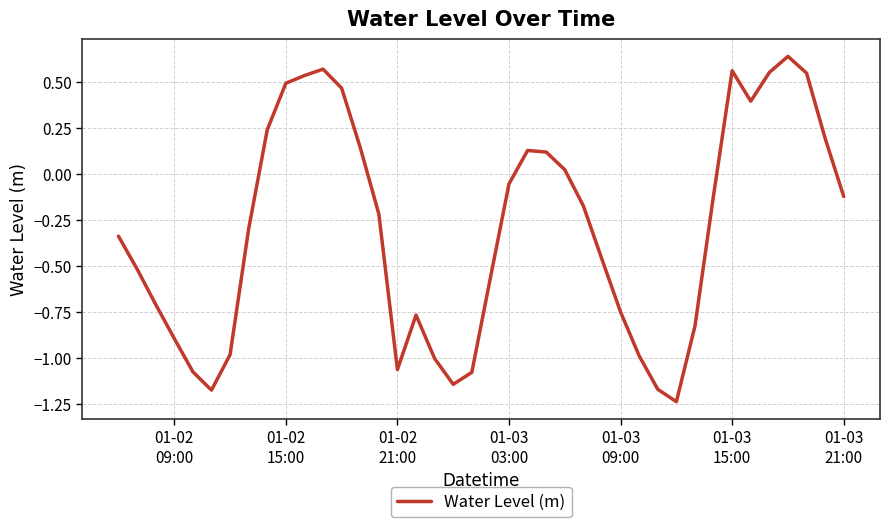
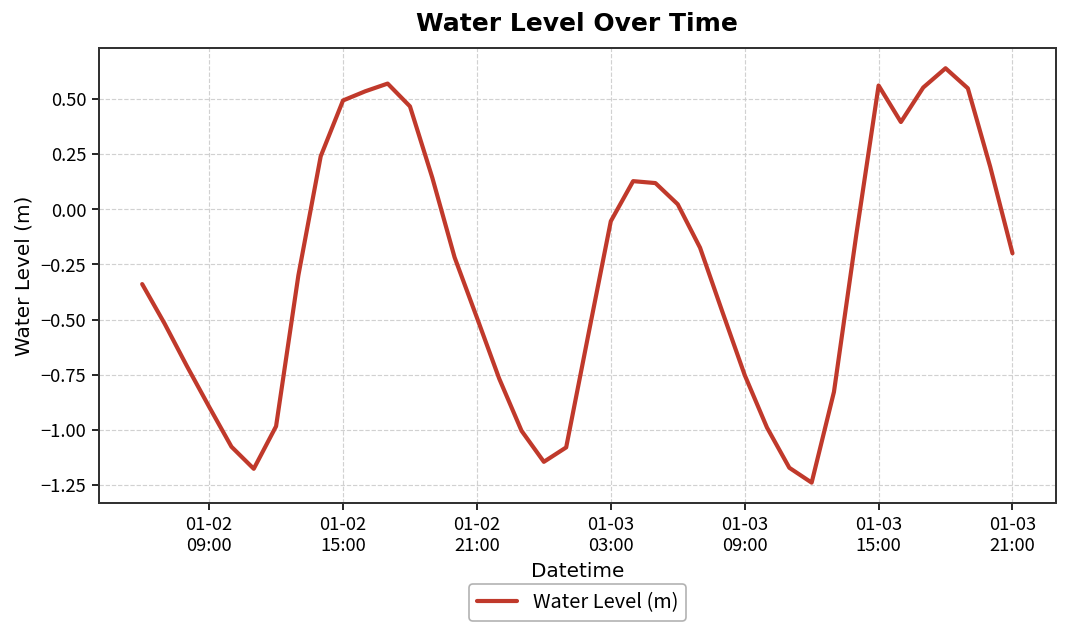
  {
    "01-02 09:00": -0.89,
    "01-02 15:00": 0.49,
-   "01-02 21:00": -1.06,
+   "01-02 21:00": -0.49,
    "01-03 03:00": -0.05,
    "01-03 09:00": -0.75,
    "01-03 15:00": 0.56,
-   "01-03 21:00": -0.12
+   "01-03 21:00": -0.20
  }
